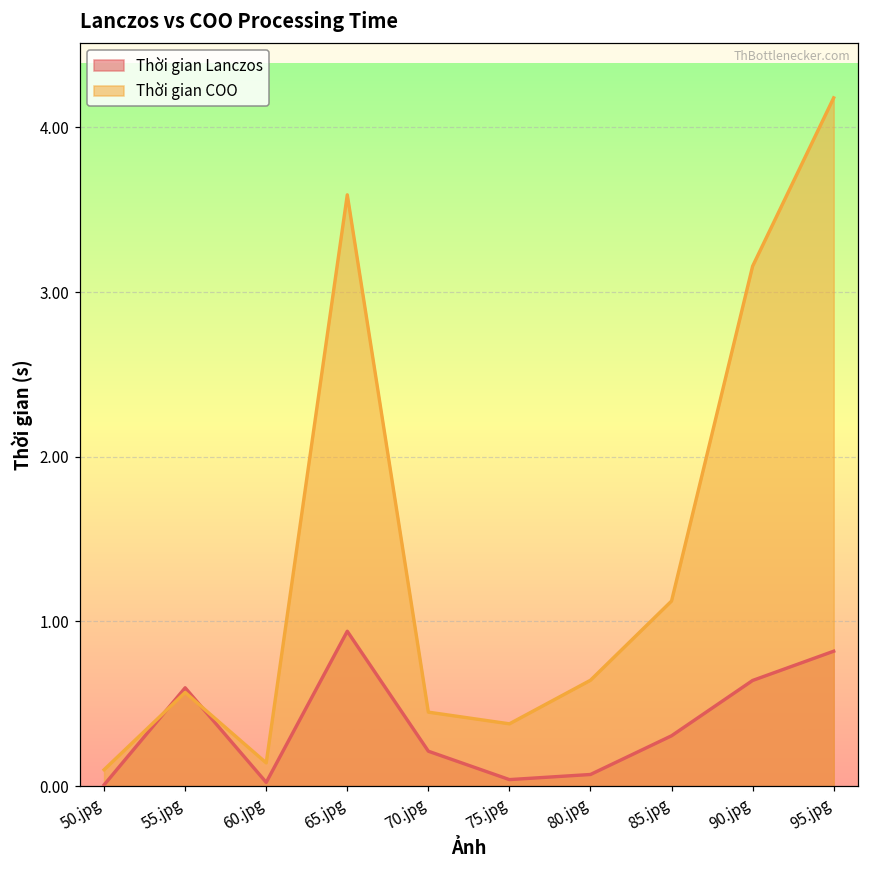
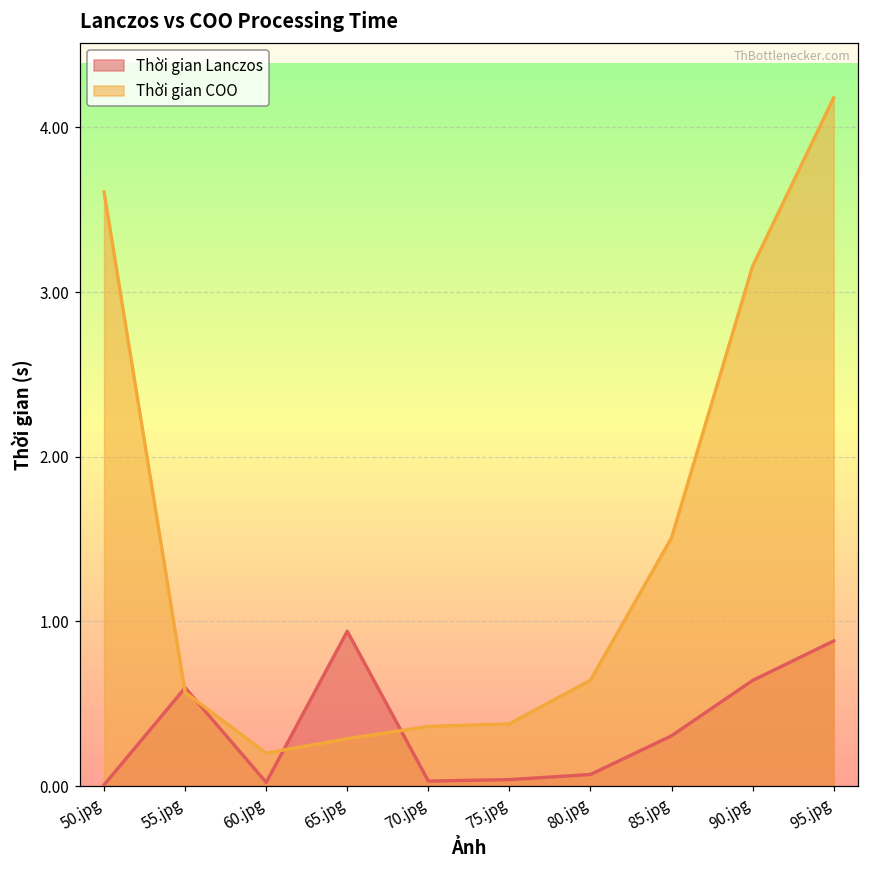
  {
    "Thời gian Lanczos": {
      "50.jpg": 0.01,
      "55.jpg": 0.60,
      "60.jpg": 0.02,
      "65.jpg": 0.94,
-     "70.jpg": 0.21,
+     "70.jpg": 0.03,
      "75.jpg": 0.04,
      "80.jpg": 0.07,
      "85.jpg": 0.31,
      "90.jpg": 0.64,
-     "95.jpg": 0.82
+     "95.jpg": 0.88
    },
    "Thời gian COO": {
-     "50.jpg": 0.10,
+     "50.jpg": 3.61,
      "55.jpg": 0.57,
-     "60.jpg": 0.14,
-     "65.jpg": 3.59,
-     "70.jpg": 0.45,
+     "60.jpg": 0.20,
+     "65.jpg": 0.29,
+     "70.jpg": 0.36,
      "75.jpg": 0.38,
      "80.jpg": 0.64,
-     "85.jpg": 1.12,
+     "85.jpg": 1.51,
      "90.jpg": 3.16,
      "95.jpg": 4.18
    }
  }
